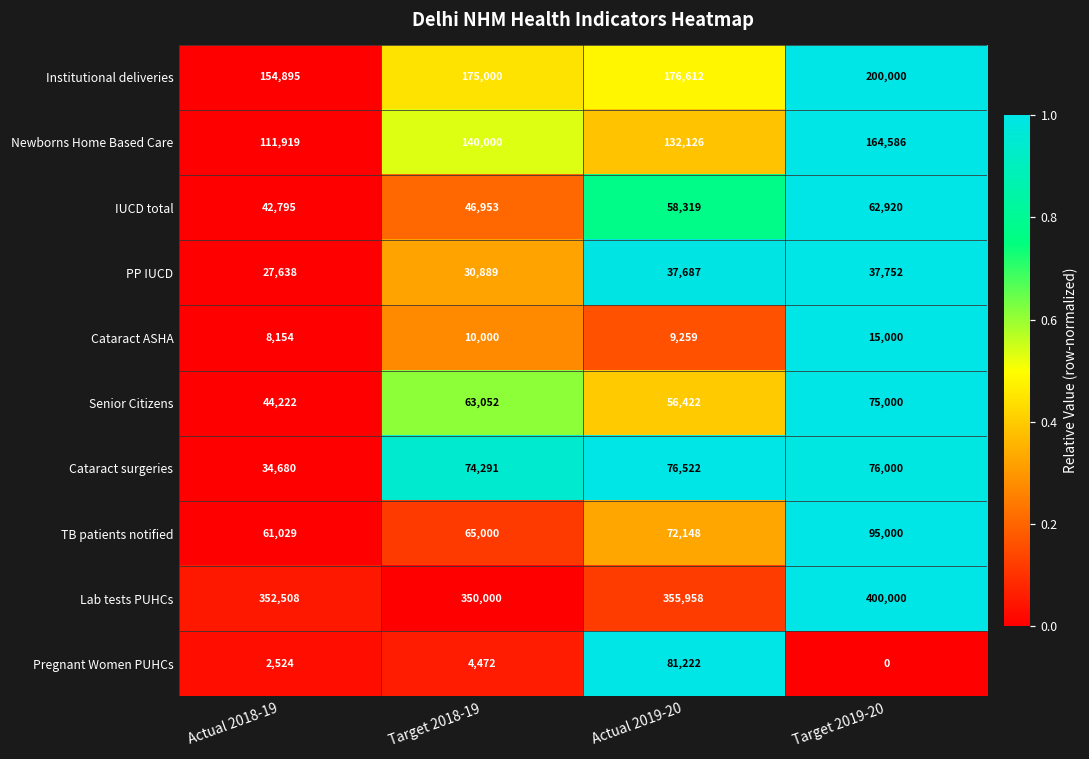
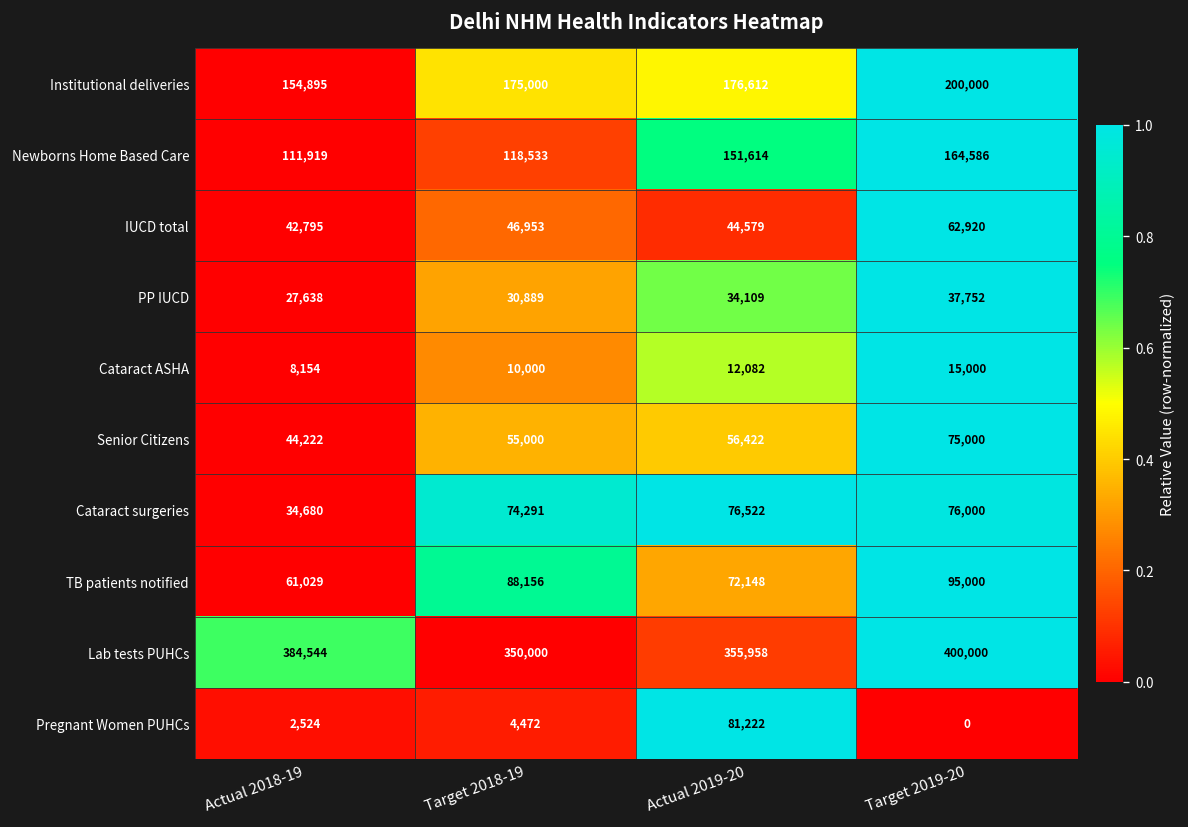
  {
    "Institutional deliveries": {
      "Actual 2018-19": "154,895",
      "Target 2018-19": "175,000",
      "Actual 2019-20": "176,612",
      "Target 2019-20": "200,000"
    },
    "Newborns Home Based Care": {
      "Actual 2018-19": "111,919",
-     "Target 2018-19": "140,000",
-     "Actual 2019-20": "132,126",
+     "Target 2018-19": "118,533",
+     "Actual 2019-20": "151,614",
      "Target 2019-20": "164,586"
    },
    "IUCD total": {
      "Actual 2018-19": "42,795",
      "Target 2018-19": "46,953",
-     "Actual 2019-20": "58,319",
+     "Actual 2019-20": "44,579",
      "Target 2019-20": "62,920"
    },
    "PP IUCD": {
      "Actual 2018-19": "27,638",
      "Target 2018-19": "30,889",
-     "Actual 2019-20": "37,687",
+     "Actual 2019-20": "34,109",
      "Target 2019-20": "37,752"
    },
    "Cataract ASHA": {
      "Actual 2018-19": "8,154",
      "Target 2018-19": "10,000",
-     "Actual 2019-20": "9,259",
+     "Actual 2019-20": "12,082",
      "Target 2019-20": "15,000"
    },
    "Senior Citizens": {
      "Actual 2018-19": "44,222",
-     "Target 2018-19": "63,052",
+     "Target 2018-19": "55,000",
      "Actual 2019-20": "56,422",
      "Target 2019-20": "75,000"
    },
    "Cataract surgeries": {
      "Actual 2018-19": "34,680",
      "Target 2018-19": "74,291",
      "Actual 2019-20": "76,522",
      "Target 2019-20": "76,000"
    },
    "TB patients notified": {
      "Actual 2018-19": "61,029",
-     "Target 2018-19": "65,000",
+     "Target 2018-19": "88,156",
      "Actual 2019-20": "72,148",
      "Target 2019-20": "95,000"
    },
    "Lab tests PUHCs": {
-     "Actual 2018-19": "352,508",
+     "Actual 2018-19": "384,544",
      "Target 2018-19": "350,000",
      "Actual 2019-20": "355,958",
      "Target 2019-20": "400,000"
    },
    "Pregnant Women PUHCs": {
      "Actual 2018-19": "2,524",
      "Target 2018-19": "4,472",
      "Actual 2019-20": "81,222",
      "Target 2019-20": "0"
    }
  }
